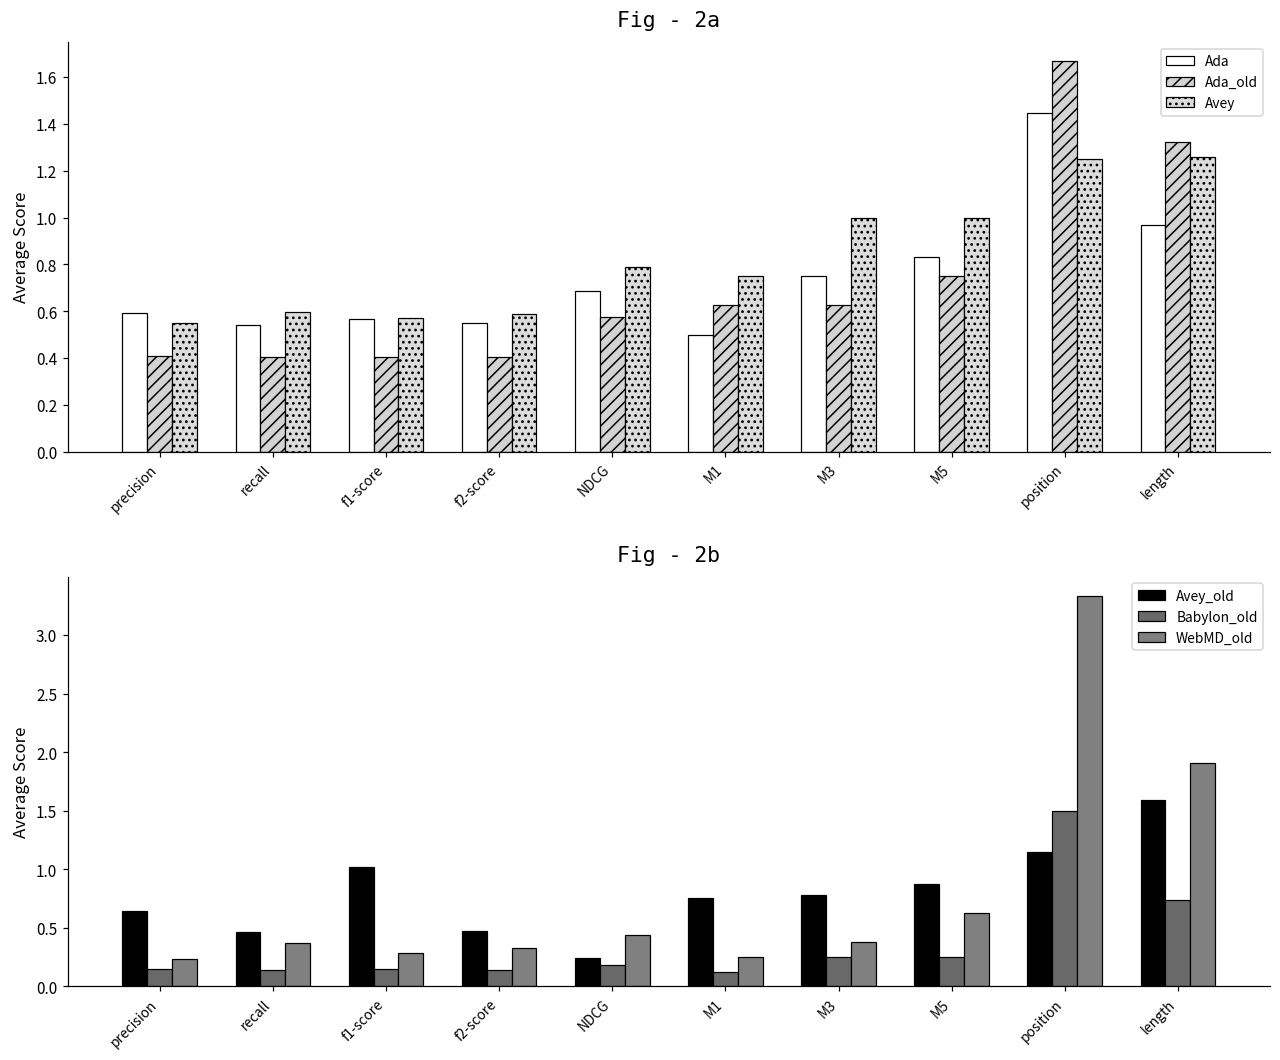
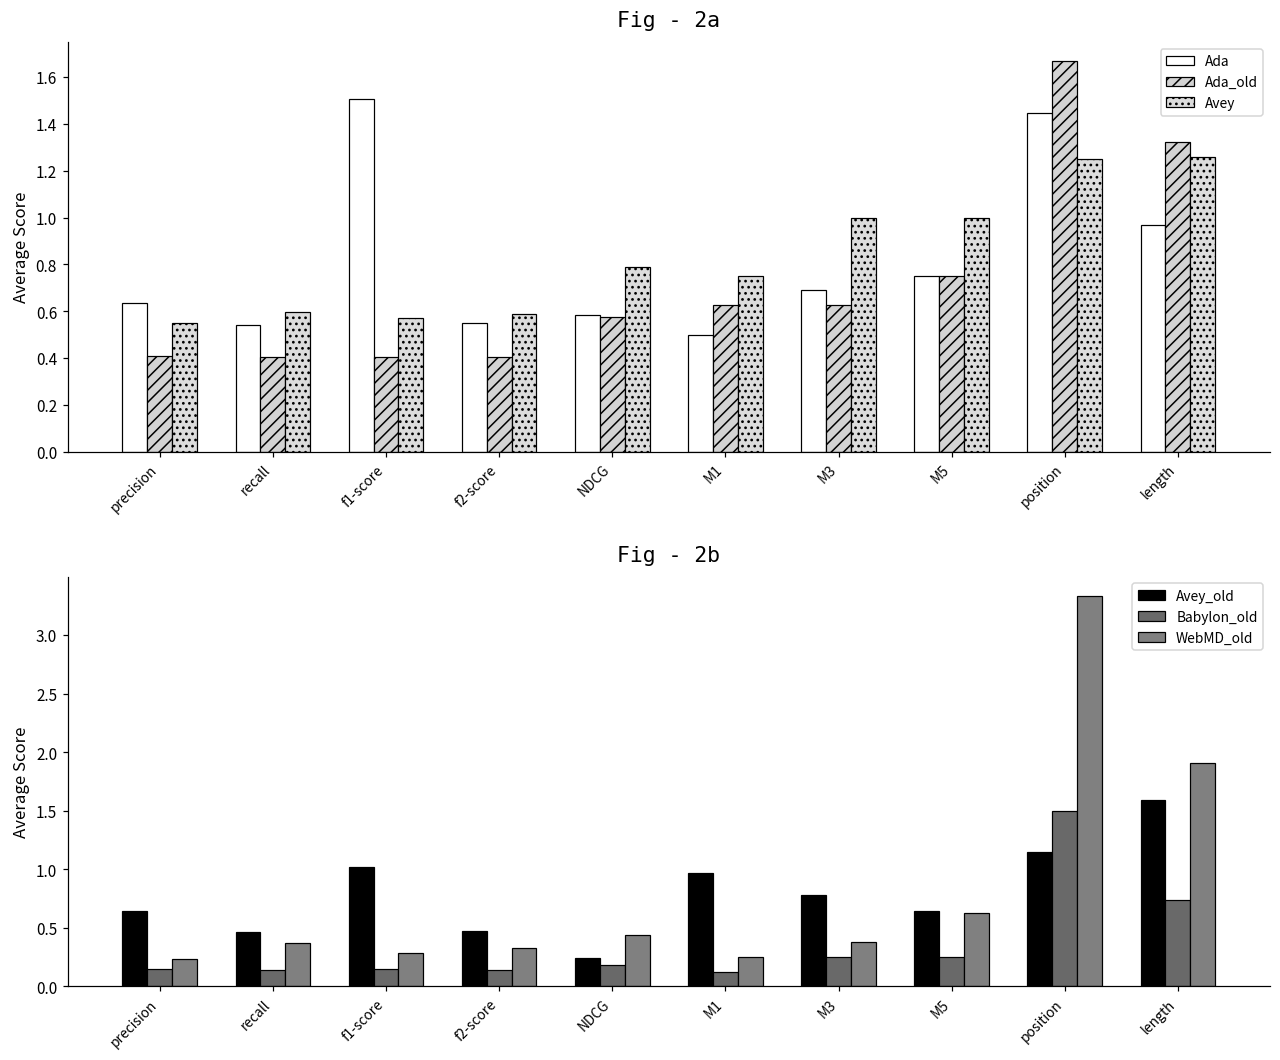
  {
    "Fig - 2a": {
      "Ada": {
-       "precision": 0.59,
+       "precision": 0.63,
        "recall": 0.54,
-       "f1-score": 0.57,
+       "f1-score": 1.51,
        "f2-score": 0.55,
-       "NDCG": 0.69,
+       "NDCG": 0.58,
        "M1": 0.50,
-       "M3": 0.75,
-       "M5": 0.83,
+       "M3": 0.69,
+       "M5": 0.75,
        "position": 1.45,
        "length": 0.97
      }
    },
    "Fig - 2b": {
      "Avey_old": {
        "precision": 0.64,
        "recall": 0.46,
        "f1-score": 1.02,
        "f2-score": 0.48,
        "NDCG": 0.24,
-       "M1": 0.75,
+       "M1": 0.97,
        "M3": 0.78,
-       "M5": 0.88,
+       "M5": 0.64,
        "position": 1.14,
        "length": 1.59
      }
    }
  }
